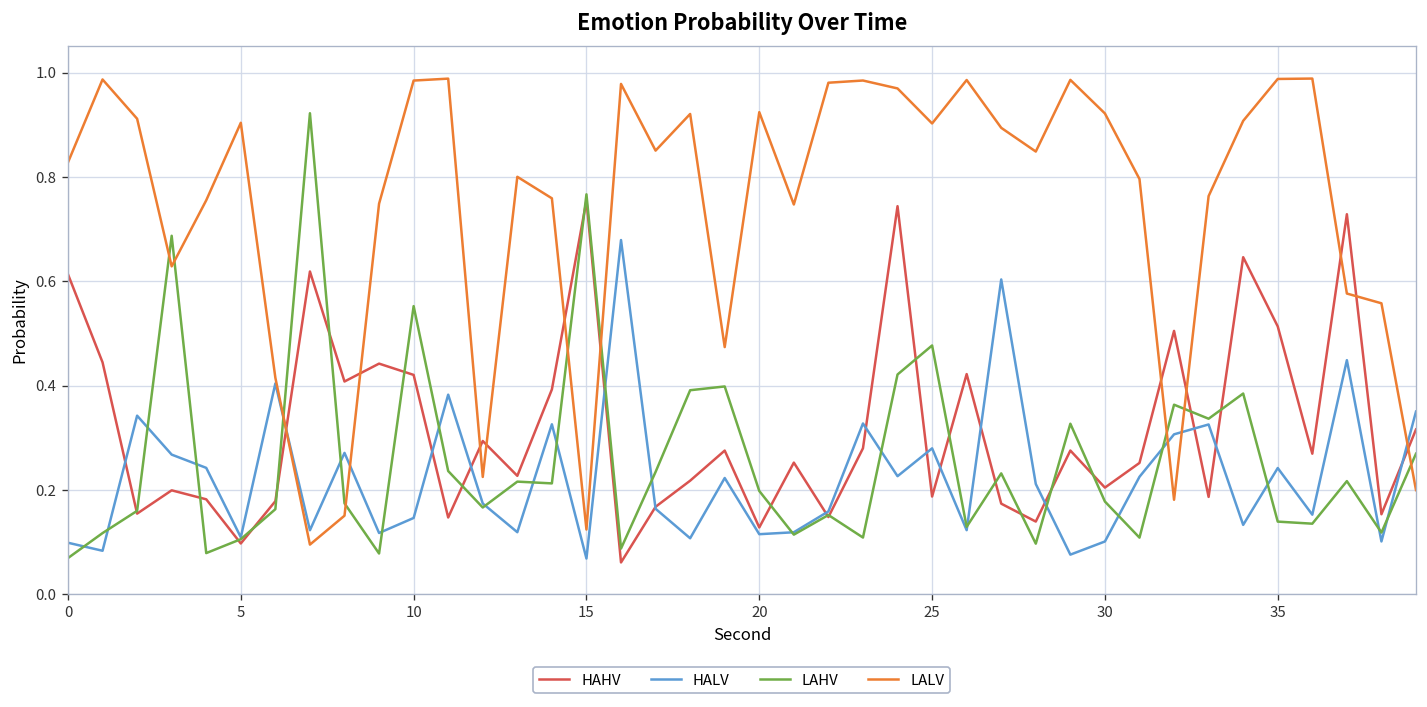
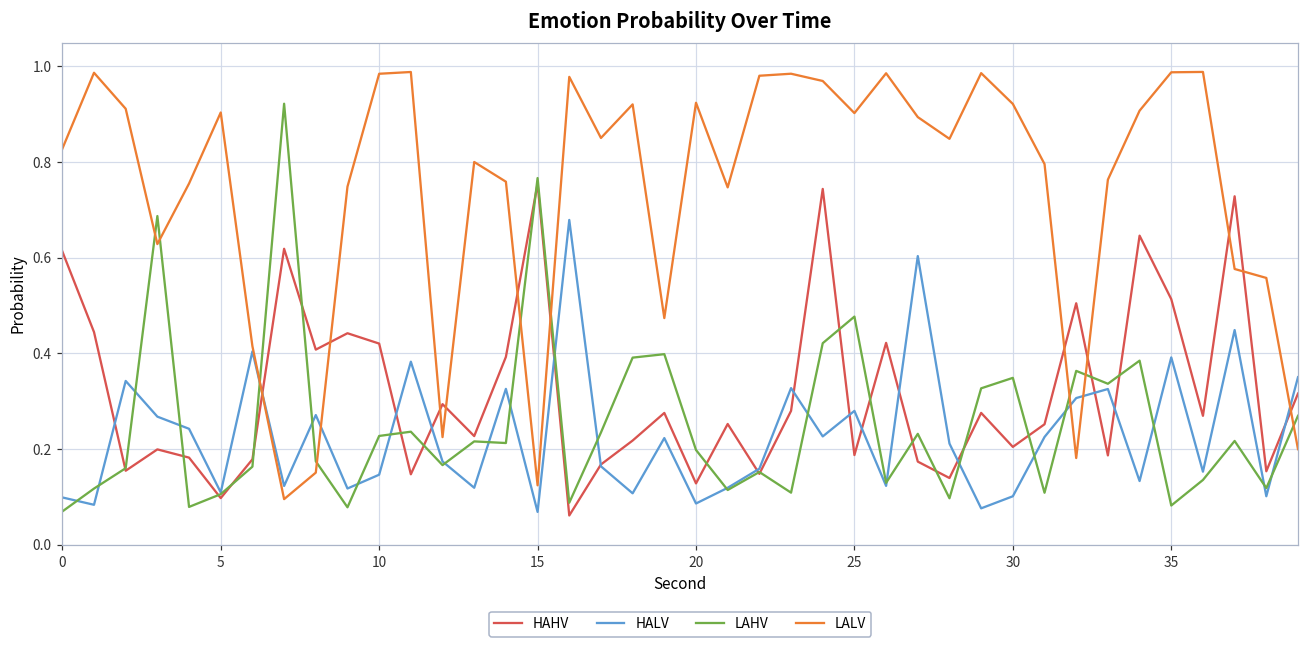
  {
    "HALV": {
      "0": 0.10,
      "10": 0.15,
      "15": 0.07,
-     "20": 0.11,
+     "20": 0.09,
      "25": 0.28,
      "30": 0.10,
-     "35": 0.24
+     "35": 0.39
    },
    "LAHV": {
      "0": 0.07,
-     "10": 0.55,
+     "10": 0.23,
      "15": 0.77,
      "20": 0.20,
      "25": 0.48,
-     "30": 0.18,
-     "35": 0.14
+     "30": 0.35,
+     "35": 0.08
    }
  }
